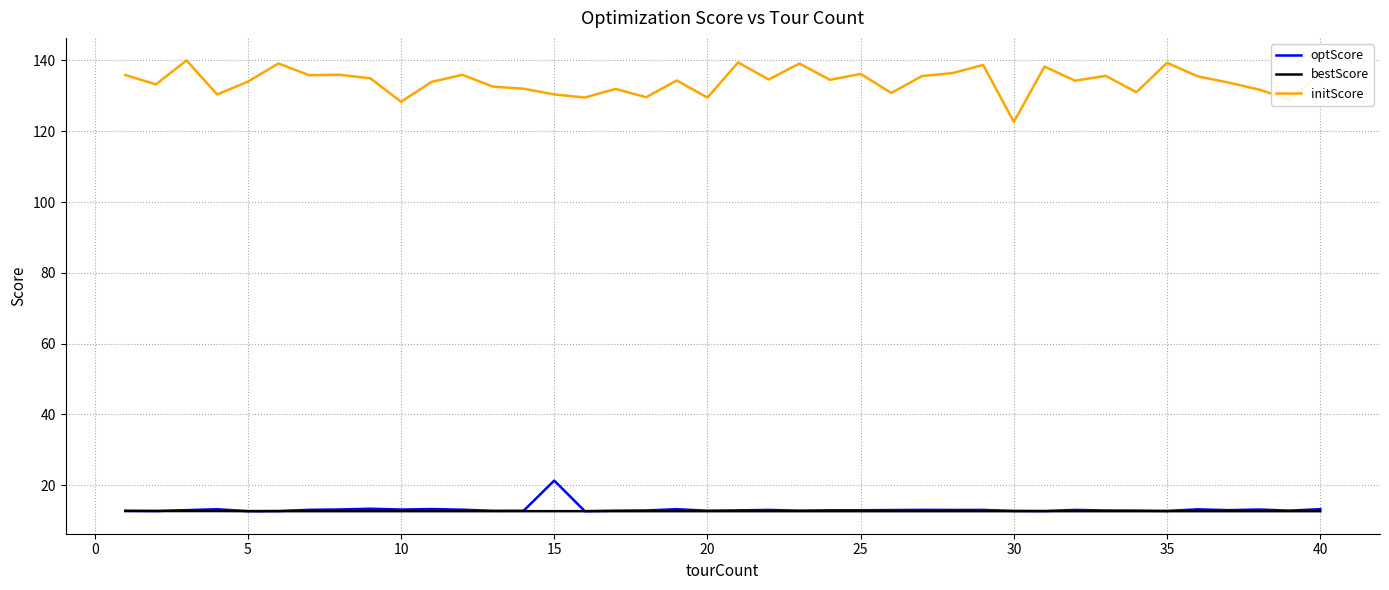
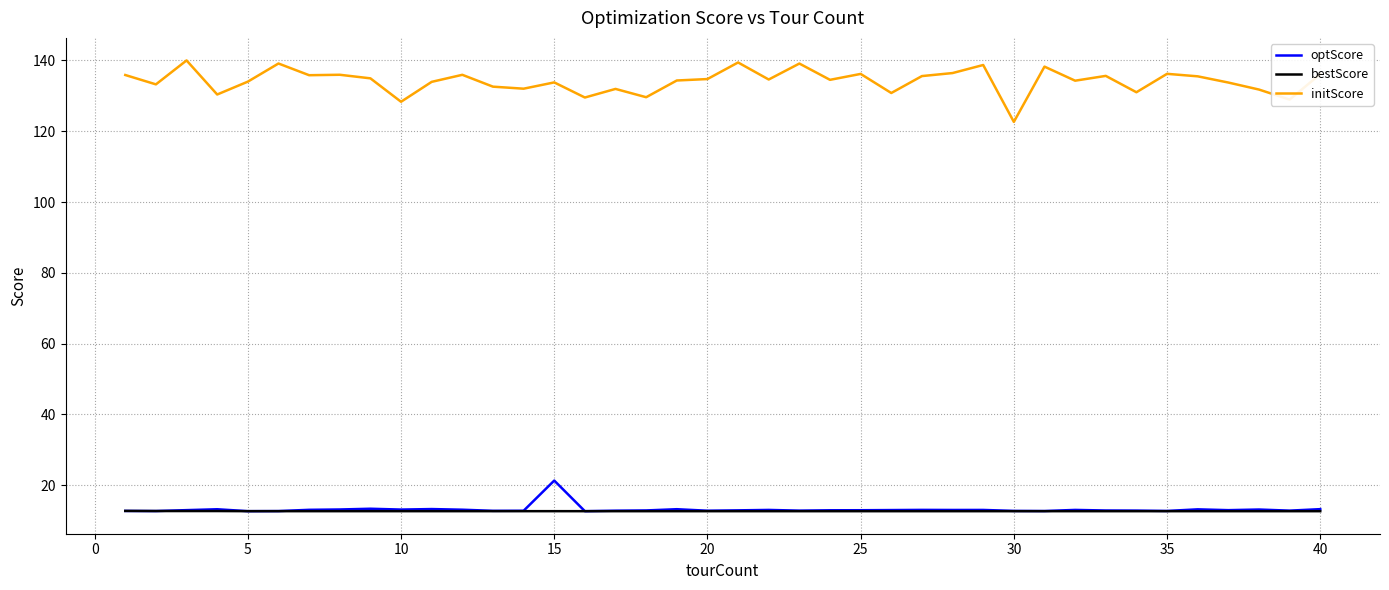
  {
    "optScore": {
      "15": 21
    },
    "bestScore": {
      "15": 13
    },
    "initScore": {
      "5": 134,
      "10": 128,
-     "15": 130,
-     "20": 129,
+     "15": 134,
+     "20": 135,
      "25": 136,
      "30": 123,
-     "35": 139
+     "35": 136
    }
  }
